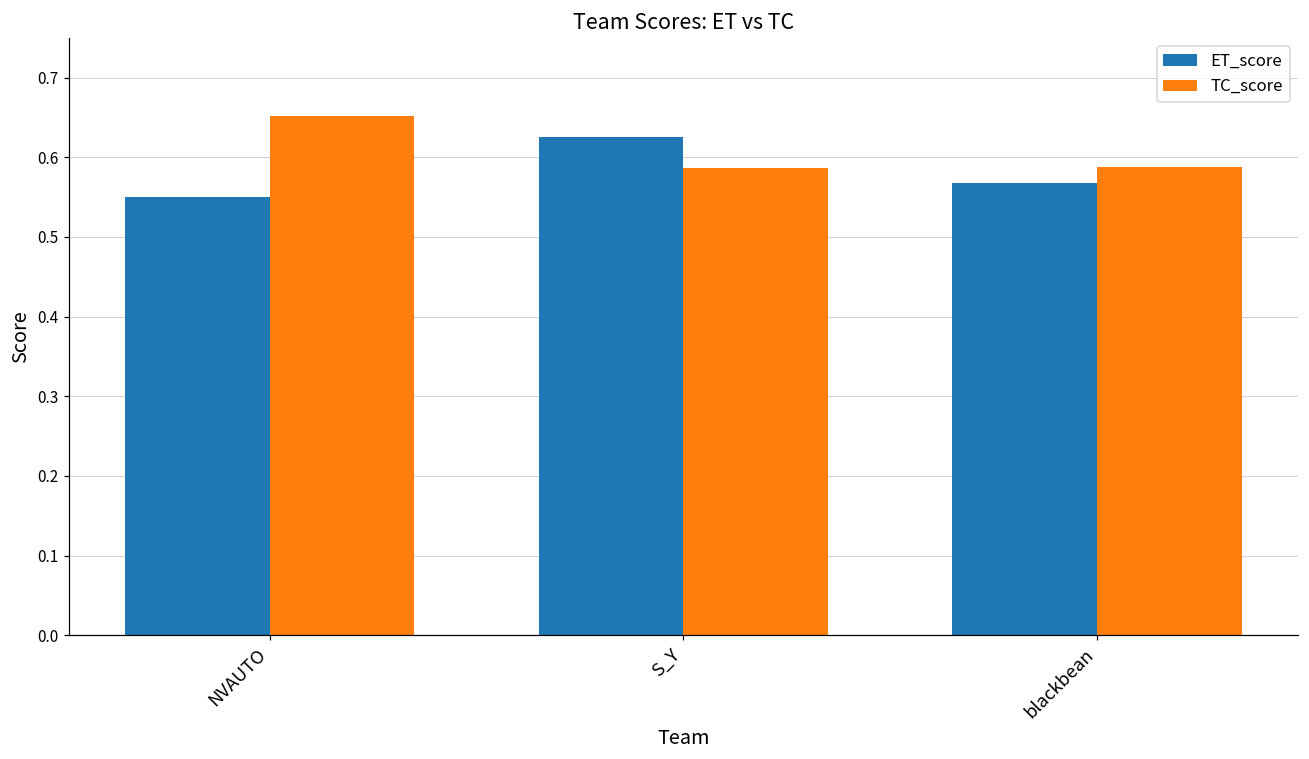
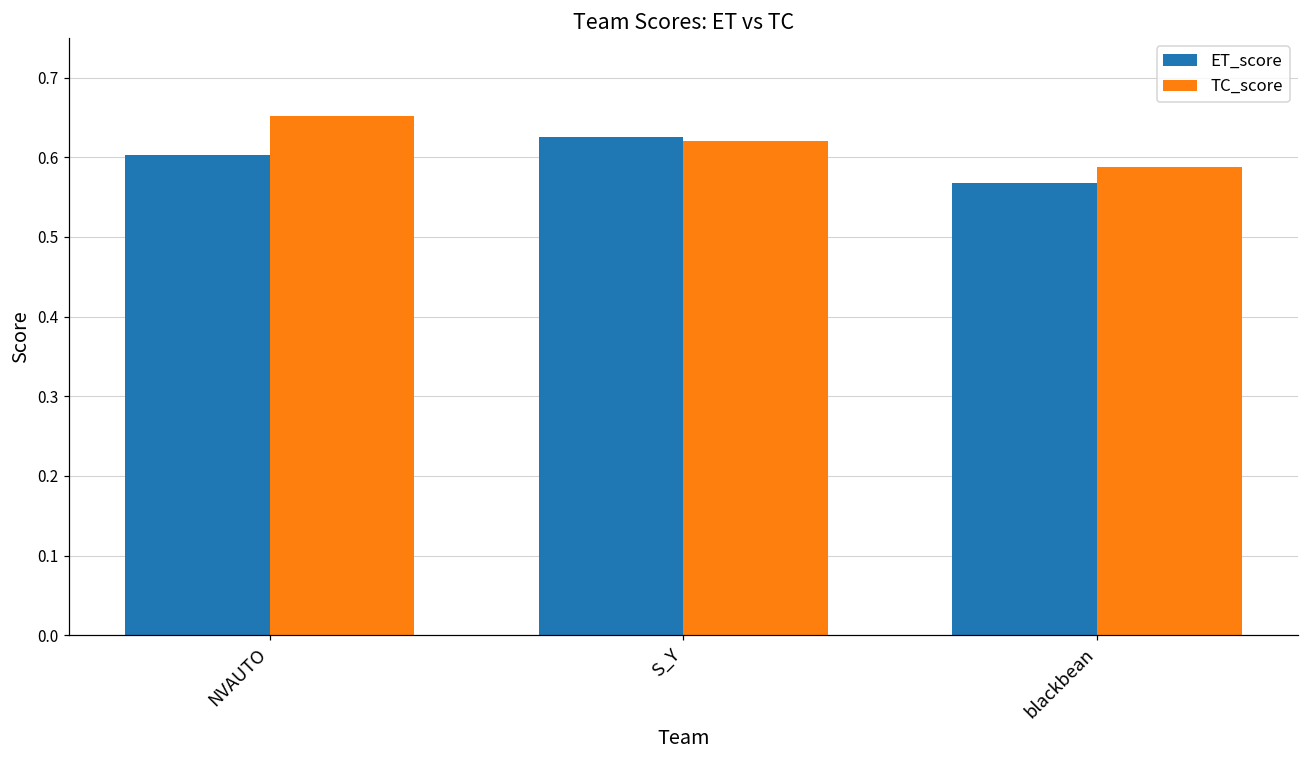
  {
    "ET_score": {
-     "NVAUTO": 0.55,
+     "NVAUTO": 0.60,
      "S_Y": 0.63,
      "blackbean": 0.57
    },
    "TC_score": {
      "NVAUTO": 0.65,
-     "S_Y": 0.59,
+     "S_Y": 0.62,
      "blackbean": 0.59
    }
  }
